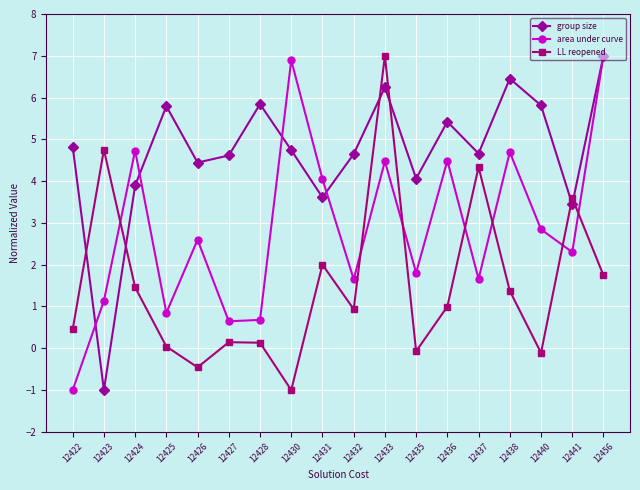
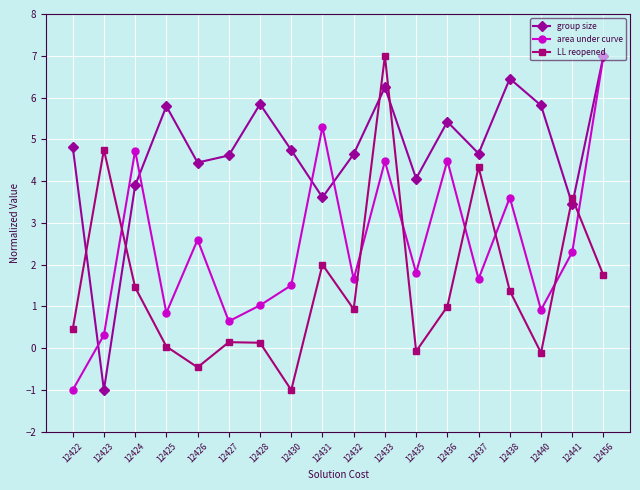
  {
    "area under curve": {
      "12422": -1.0,
-     "12423": 1.1,
+     "12423": 0.3,
      "12424": 4.7,
      "12425": 0.8,
      "12426": 2.6,
      "12427": 0.6,
-     "12428": 0.7,
-     "12430": 6.9,
-     "12431": 4.0,
+     "12428": 1.0,
+     "12430": 1.5,
+     "12431": 5.3,
      "12432": 1.7,
      "12433": 4.5,
      "12435": 1.8,
      "12436": 4.5,
      "12437": 1.7,
-     "12438": 4.7,
-     "12440": 2.8,
+     "12438": 3.6,
+     "12440": 0.9,
      "12441": 2.3
    }
  }
